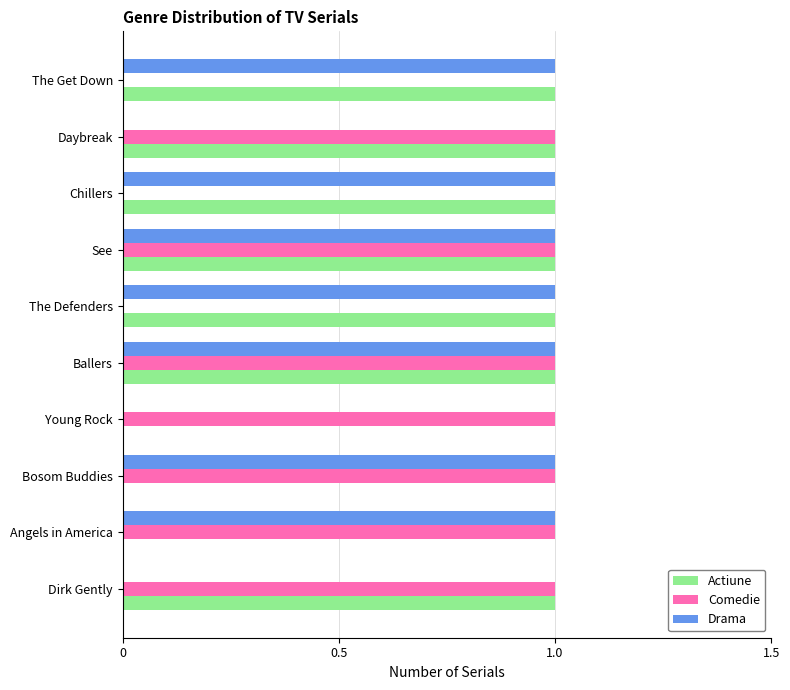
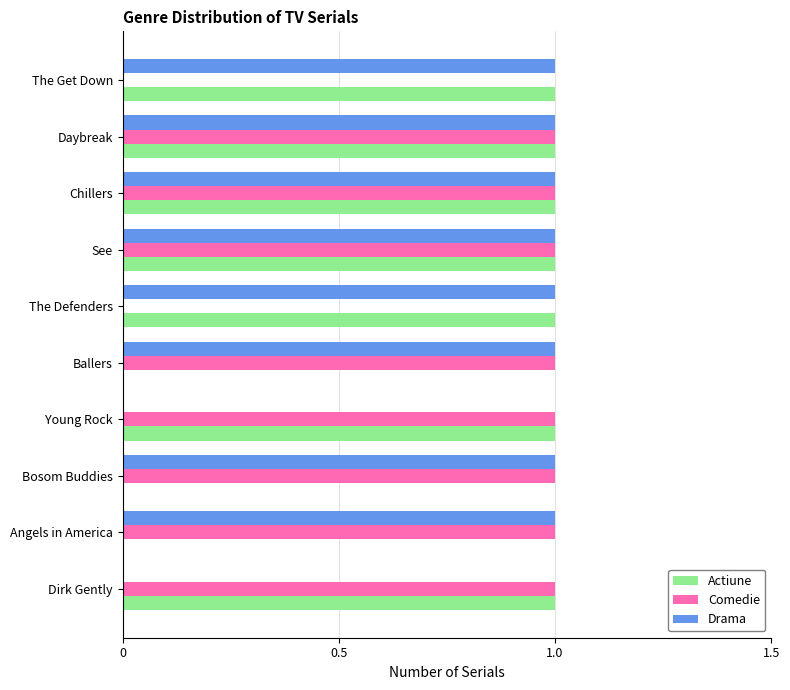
  {
    "Actiune": {
      "The Get Down": 1,
      "Daybreak": 1,
      "Chillers": 1,
      "See": 1,
      "The Defenders": 1,
-     "Ballers": 1,
-     "Young Rock": 0,
+     "Ballers": 0,
+     "Young Rock": 1,
      "Bosom Buddies": 0,
      "Angels in America": 0,
      "Dirk Gently": 1
    },
    "Comedie": {
      "The Get Down": 0,
      "Daybreak": 1,
-     "Chillers": 0,
+     "Chillers": 1,
      "See": 1,
      "The Defenders": 0,
      "Ballers": 1,
      "Young Rock": 1,
      "Bosom Buddies": 1,
      "Angels in America": 1,
      "Dirk Gently": 1
    },
    "Drama": {
      "The Get Down": 1,
-     "Daybreak": 0,
+     "Daybreak": 1,
      "Chillers": 1,
      "See": 1,
      "The Defenders": 1,
      "Ballers": 1,
      "Young Rock": 0,
      "Bosom Buddies": 1,
      "Angels in America": 1,
      "Dirk Gently": 0
    }
  }
